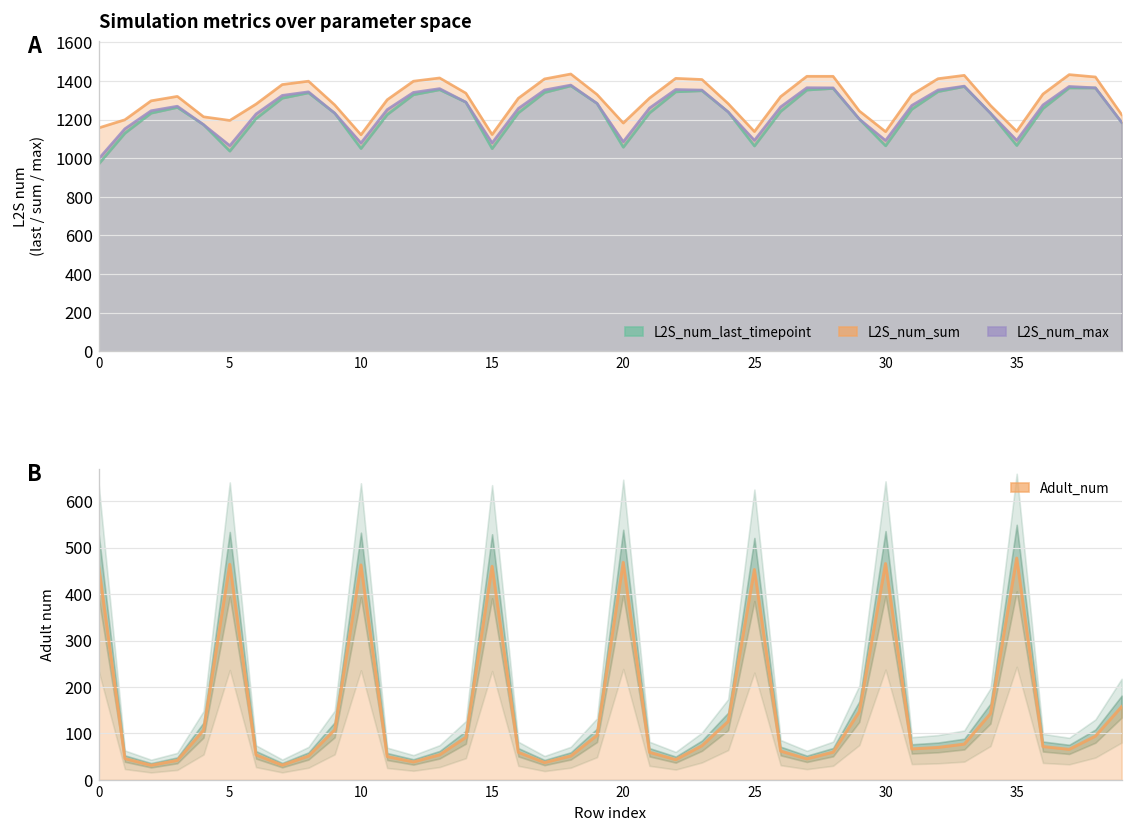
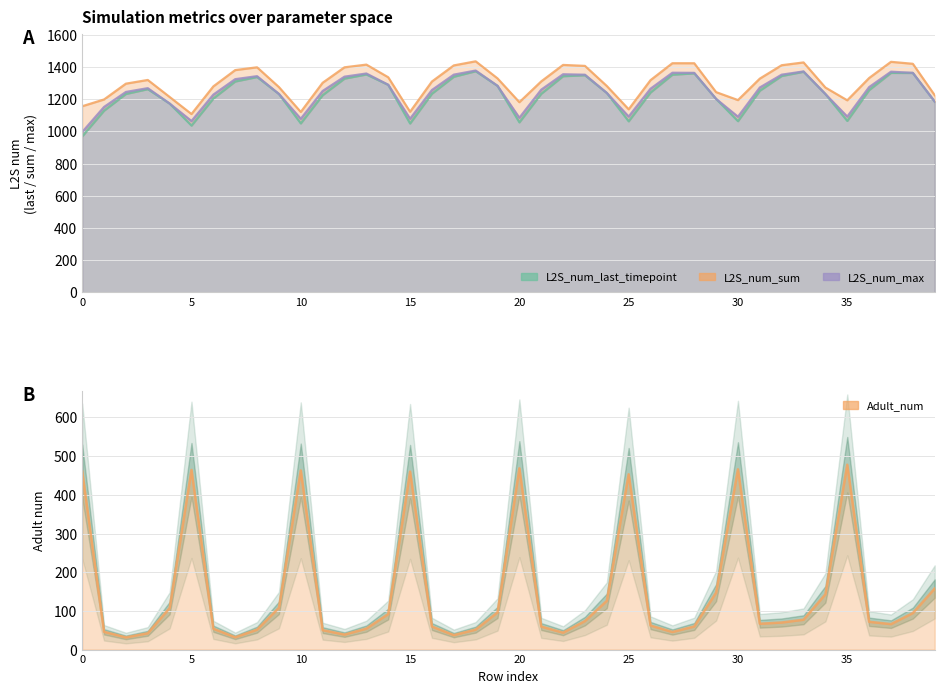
  {
    "Simulation metrics over parameter space": {
      "L2S_num_sum": {
        "0": 1160,
-       "5": 1200,
+       "5": 1110,
        "10": 1120,
        "15": 1120,
        "20": 1180,
        "25": 1140,
-       "30": 1140,
-       "35": 1140
+       "30": 1190,
+       "35": 1190
      }
    }
  }
